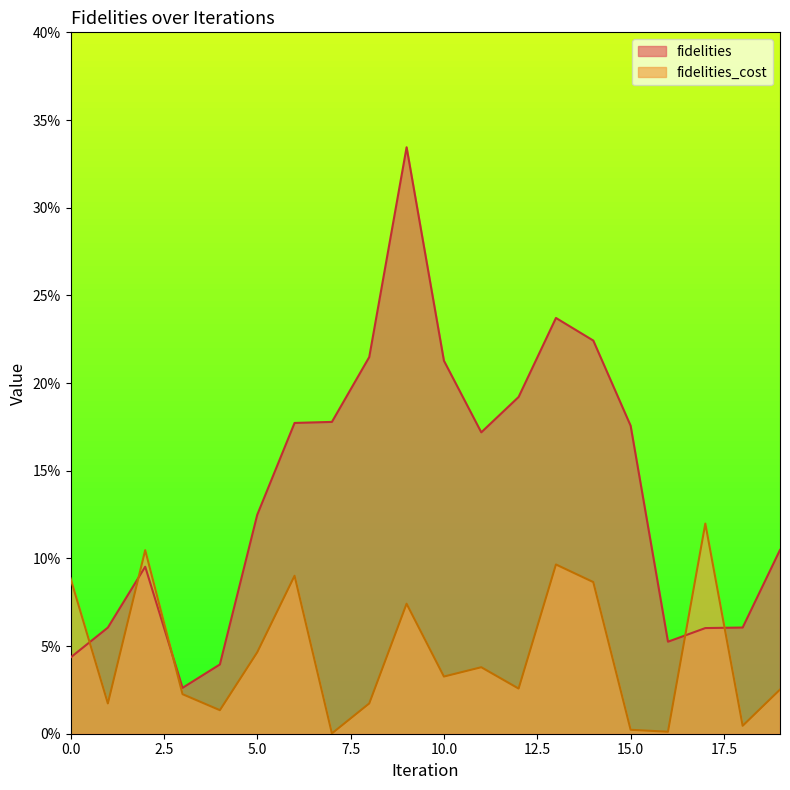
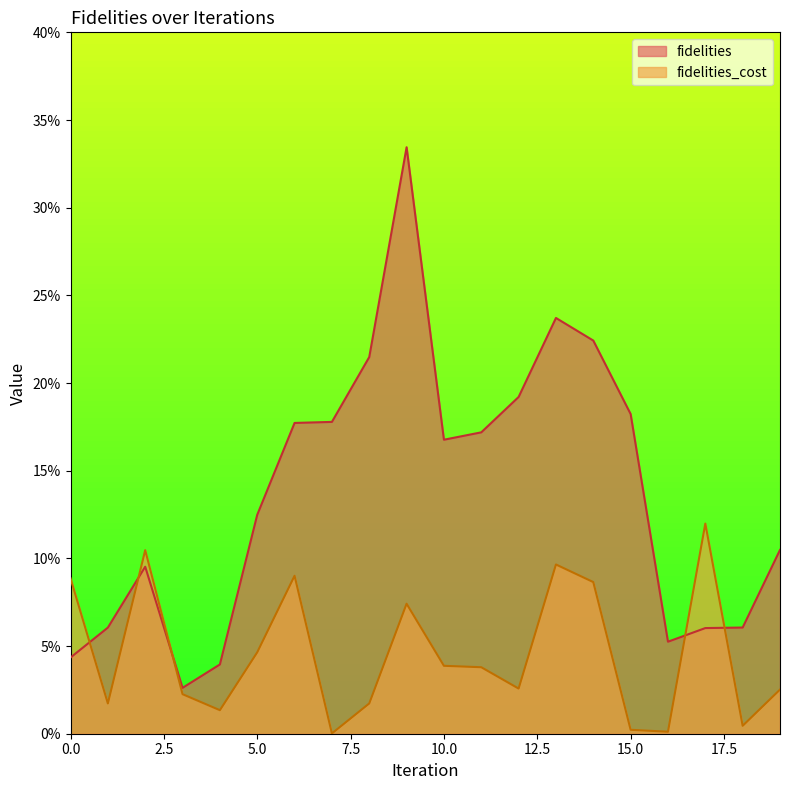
  {
    "fidelities": {
      "0.0": "4.3%",
      "5.0": "12.5%",
-     "10.0": "21.3%",
-     "15.0": "17.6%"
+     "10.0": "16.8%",
+     "15.0": "18.2%"
    },
    "fidelities_cost": {
      "0.0": "8.9%",
      "5.0": "4.6%",
-     "10.0": "3.3%",
+     "10.0": "3.9%",
      "15.0": "0.2%"
    }
  }
